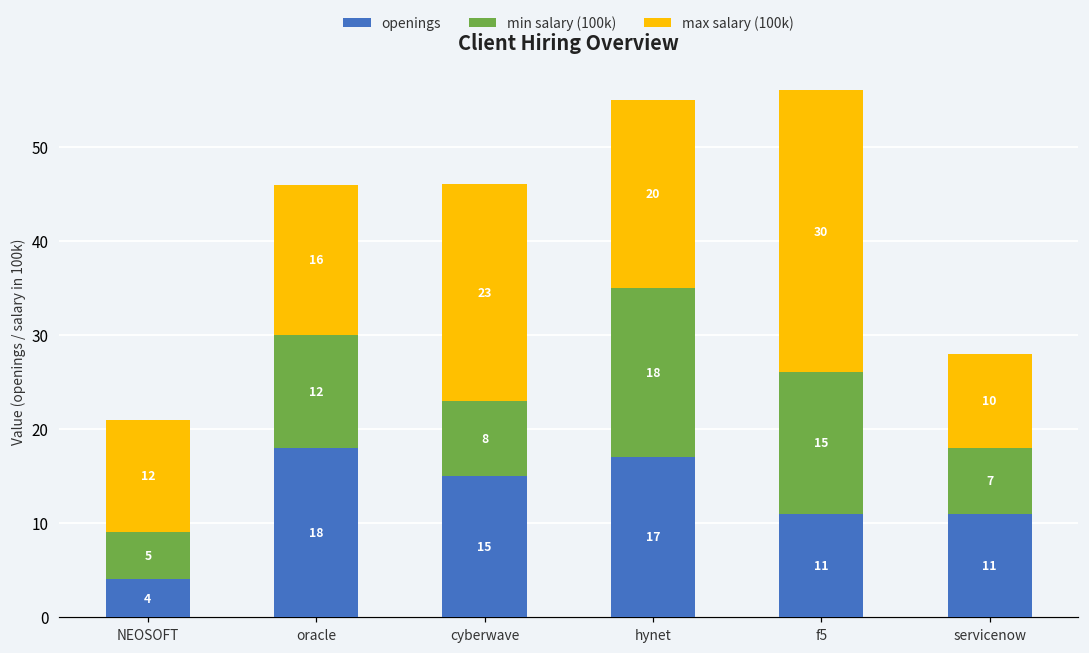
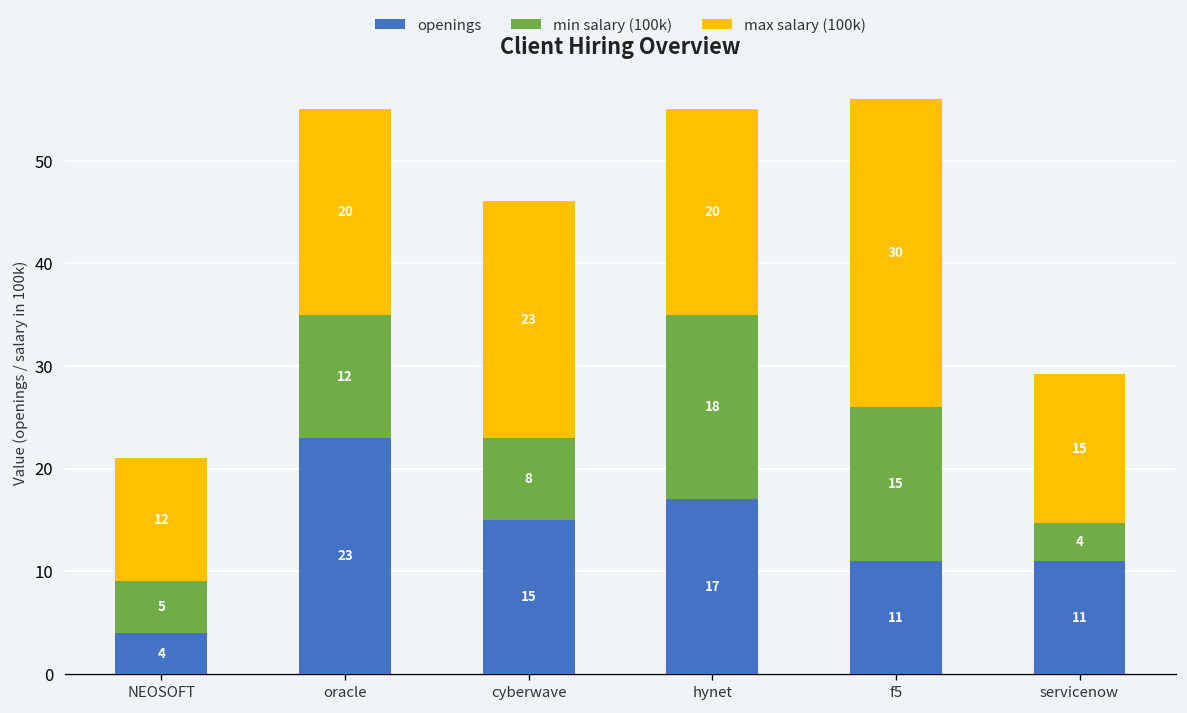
  {
    "openings": {
      "NEOSOFT": 4,
-     "oracle": 18,
+     "oracle": 23,
      "cyberwave": 15,
      "hynet": 17,
      "f5": 11,
      "servicenow": 11
    },
    "min salary (100k)": {
      "NEOSOFT": 5,
      "oracle": 12,
      "cyberwave": 8,
      "hynet": 18,
      "f5": 15,
-     "servicenow": 7
+     "servicenow": 4
    },
    "max salary (100k)": {
      "NEOSOFT": 12,
-     "oracle": 16,
+     "oracle": 20,
      "cyberwave": 23,
      "hynet": 20,
      "f5": 30,
-     "servicenow": 10
+     "servicenow": 15
    }
  }
